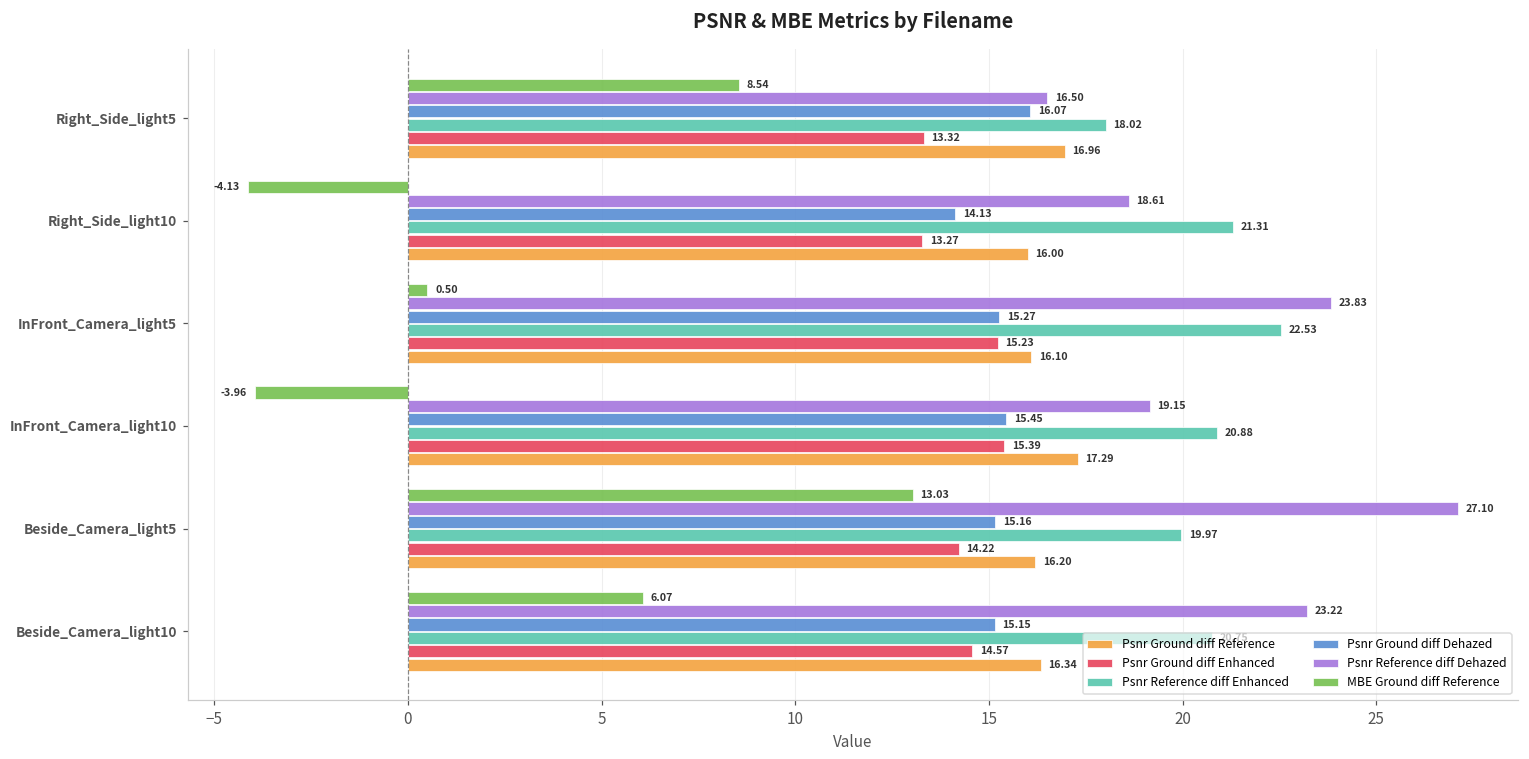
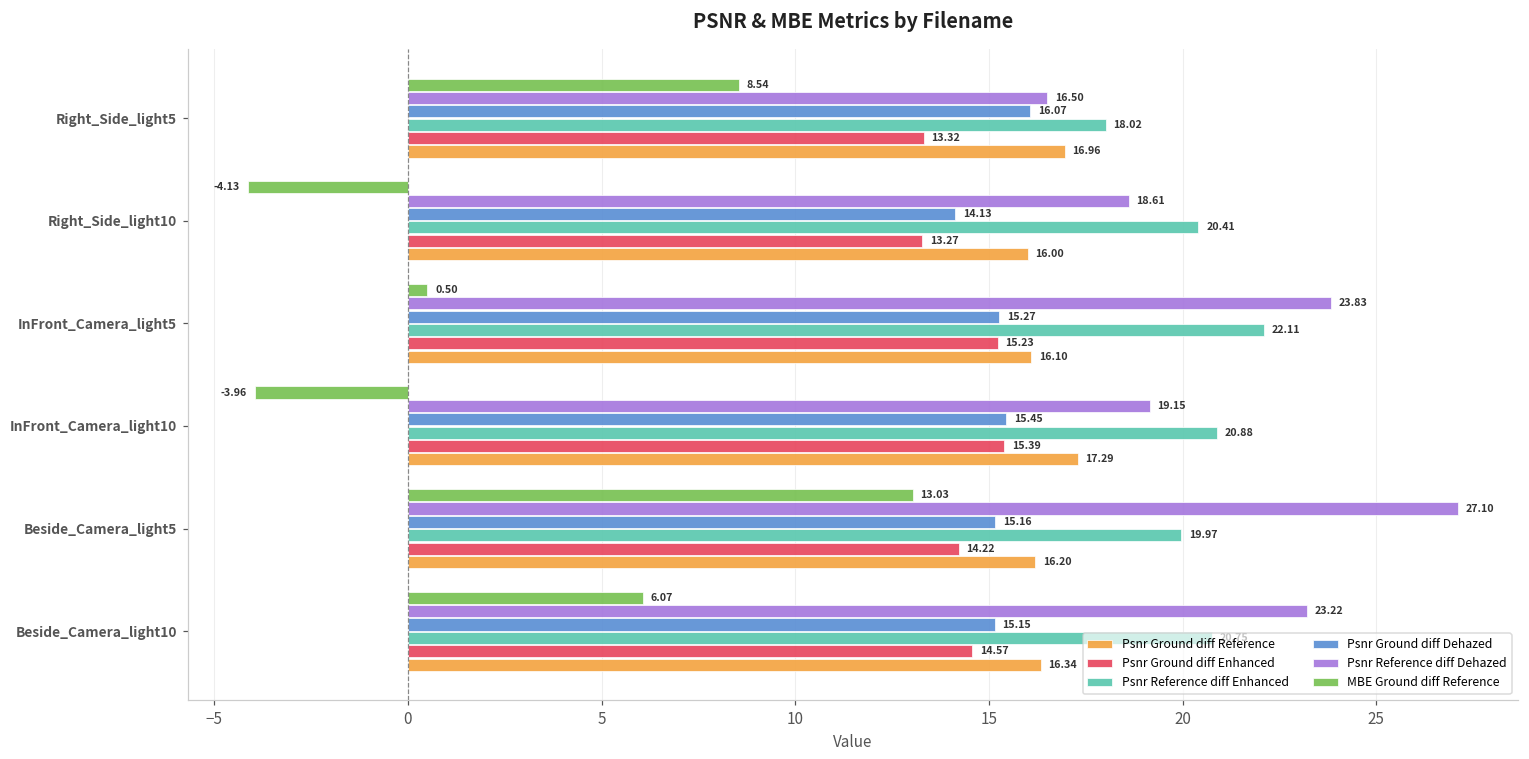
  {
    "Psnr Ground diff Reference": {
      "Right_Side_light5": 16.96,
      "Right_Side_light10": 16.00,
      "InFront_Camera_light5": 16.10,
      "InFront_Camera_light10": 17.29,
      "Beside_Camera_light5": 16.20,
      "Beside_Camera_light10": 16.34
    },
    "Psnr Ground diff Enhanced": {
      "Right_Side_light5": 13.32,
      "Right_Side_light10": 13.27,
      "InFront_Camera_light5": 15.23,
      "InFront_Camera_light10": 15.39,
      "Beside_Camera_light5": 14.22,
      "Beside_Camera_light10": 14.57
    },
    "Psnr Reference diff Enhanced": {
      "Right_Side_light5": 18.02,
-     "Right_Side_light10": 21.31,
-     "InFront_Camera_light5": 22.53,
+     "Right_Side_light10": 20.41,
+     "InFront_Camera_light5": 22.11,
      "InFront_Camera_light10": 20.88,
      "Beside_Camera_light5": 19.97
    },
    "Psnr Ground diff Dehazed": {
      "Right_Side_light5": 16.07,
      "Right_Side_light10": 14.13,
      "InFront_Camera_light5": 15.27,
      "InFront_Camera_light10": 15.45,
      "Beside_Camera_light5": 15.16,
      "Beside_Camera_light10": 15.15
    },
    "Psnr Reference diff Dehazed": {
      "Right_Side_light5": 16.50,
      "Right_Side_light10": 18.61,
      "InFront_Camera_light5": 23.83,
      "InFront_Camera_light10": 19.15,
      "Beside_Camera_light5": 27.10,
      "Beside_Camera_light10": 23.22
    },
    "MBE Ground diff Reference": {
      "Right_Side_light5": 8.54,
      "Right_Side_light10": -4.13,
      "InFront_Camera_light5": 0.50,
      "InFront_Camera_light10": -3.96,
      "Beside_Camera_light5": 13.03,
      "Beside_Camera_light10": 6.07
    }
  }
